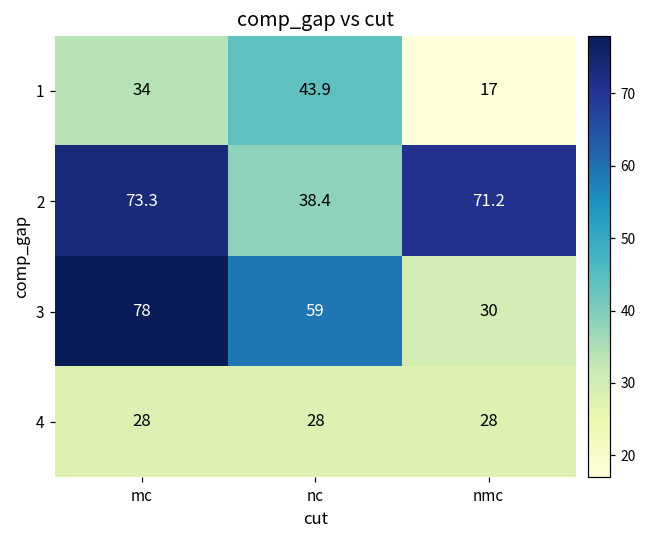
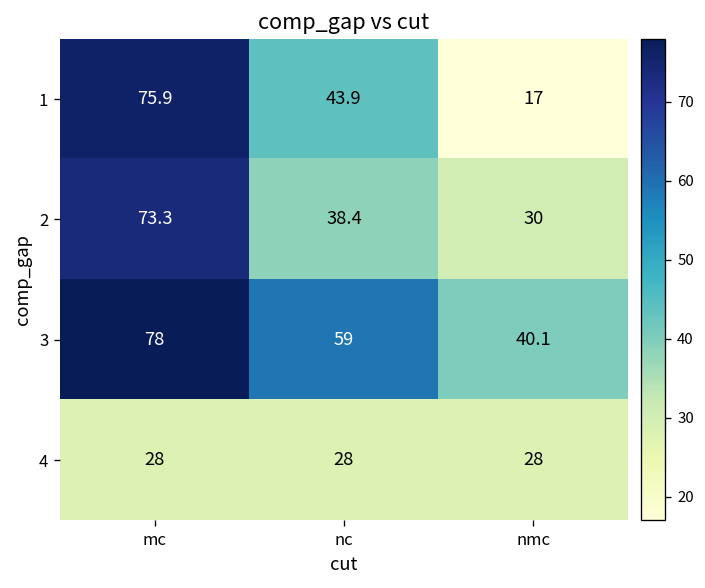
  {
    "1": {
-     "mc": 34,
+     "mc": 75.9,
      "nc": 43.9,
      "nmc": 17
    },
    "2": {
      "mc": 73.3,
      "nc": 38.4,
-     "nmc": 71.2
+     "nmc": 30
    },
    "3": {
      "mc": 78,
      "nc": 59,
-     "nmc": 30
+     "nmc": 40.1
    },
    "4": {
      "mc": 28,
      "nc": 28,
      "nmc": 28
    }
  }
